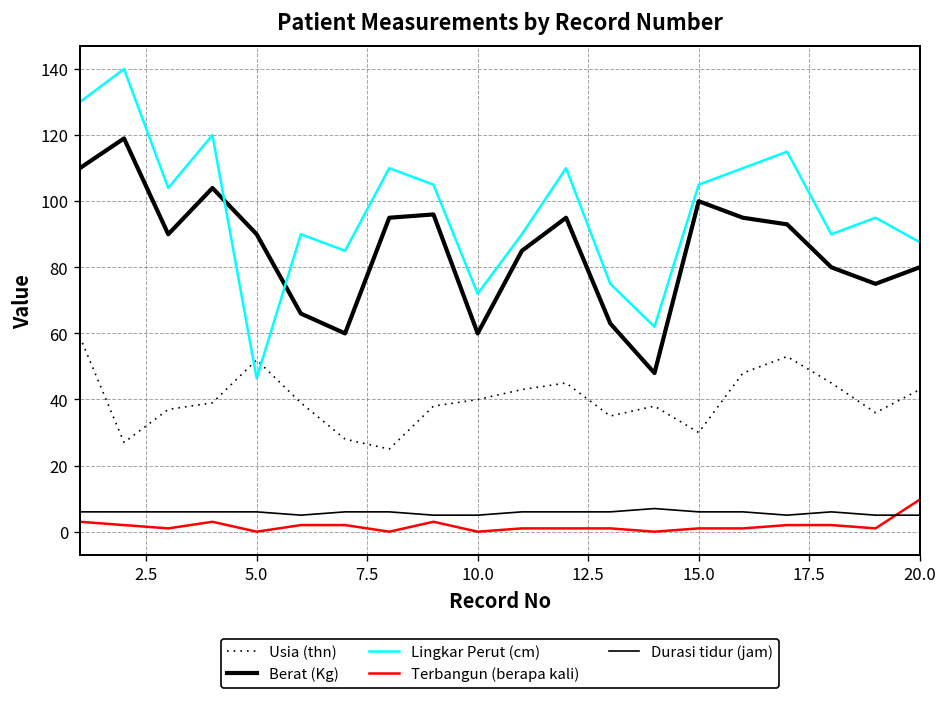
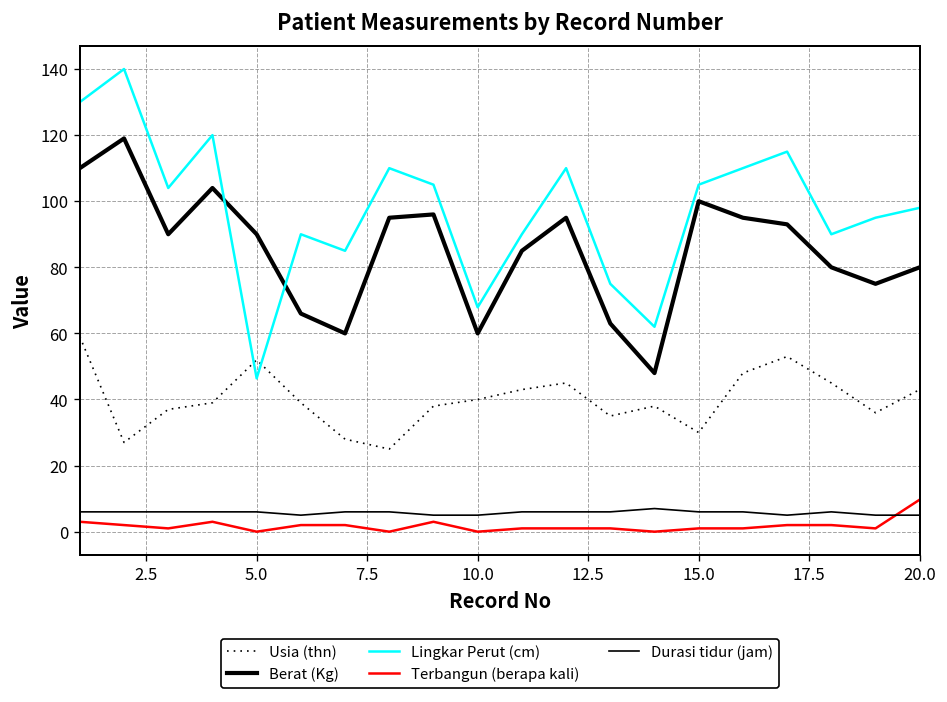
  {
    "Lingkar Perut (cm)": {
      "5.0": 46,
-     "10.0": 72,
+     "10.0": 68,
      "15.0": 105,
-     "20.0": 88
+     "20.0": 98
    },
    "Terbangun (berapa kali)": {
      "5.0": 0,
      "10.0": 0,
      "15.0": 1,
      "20.0": 10
    }
  }
